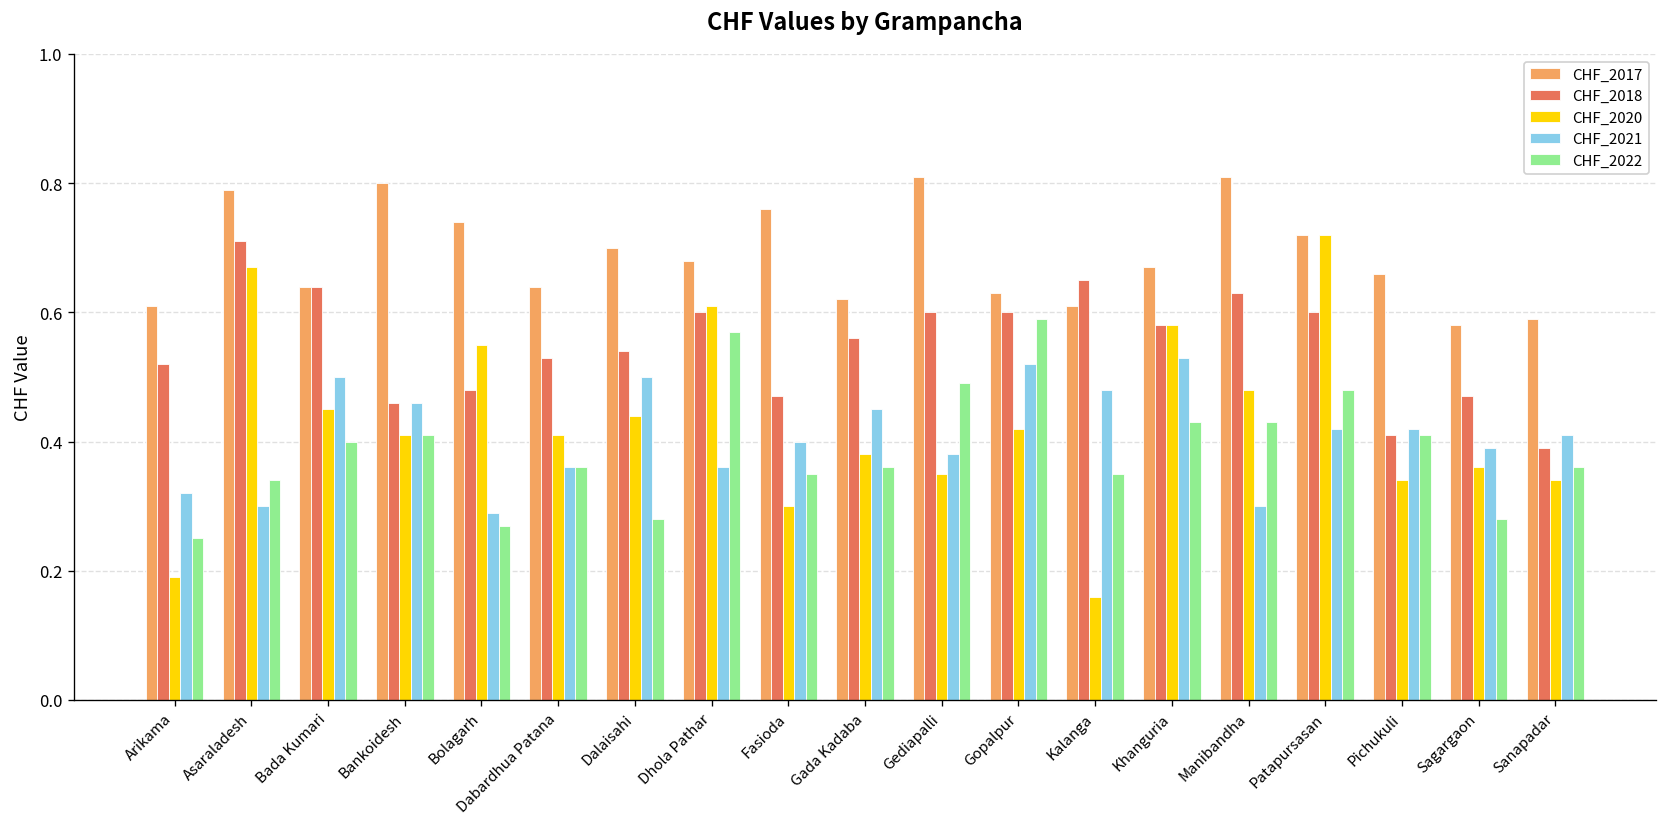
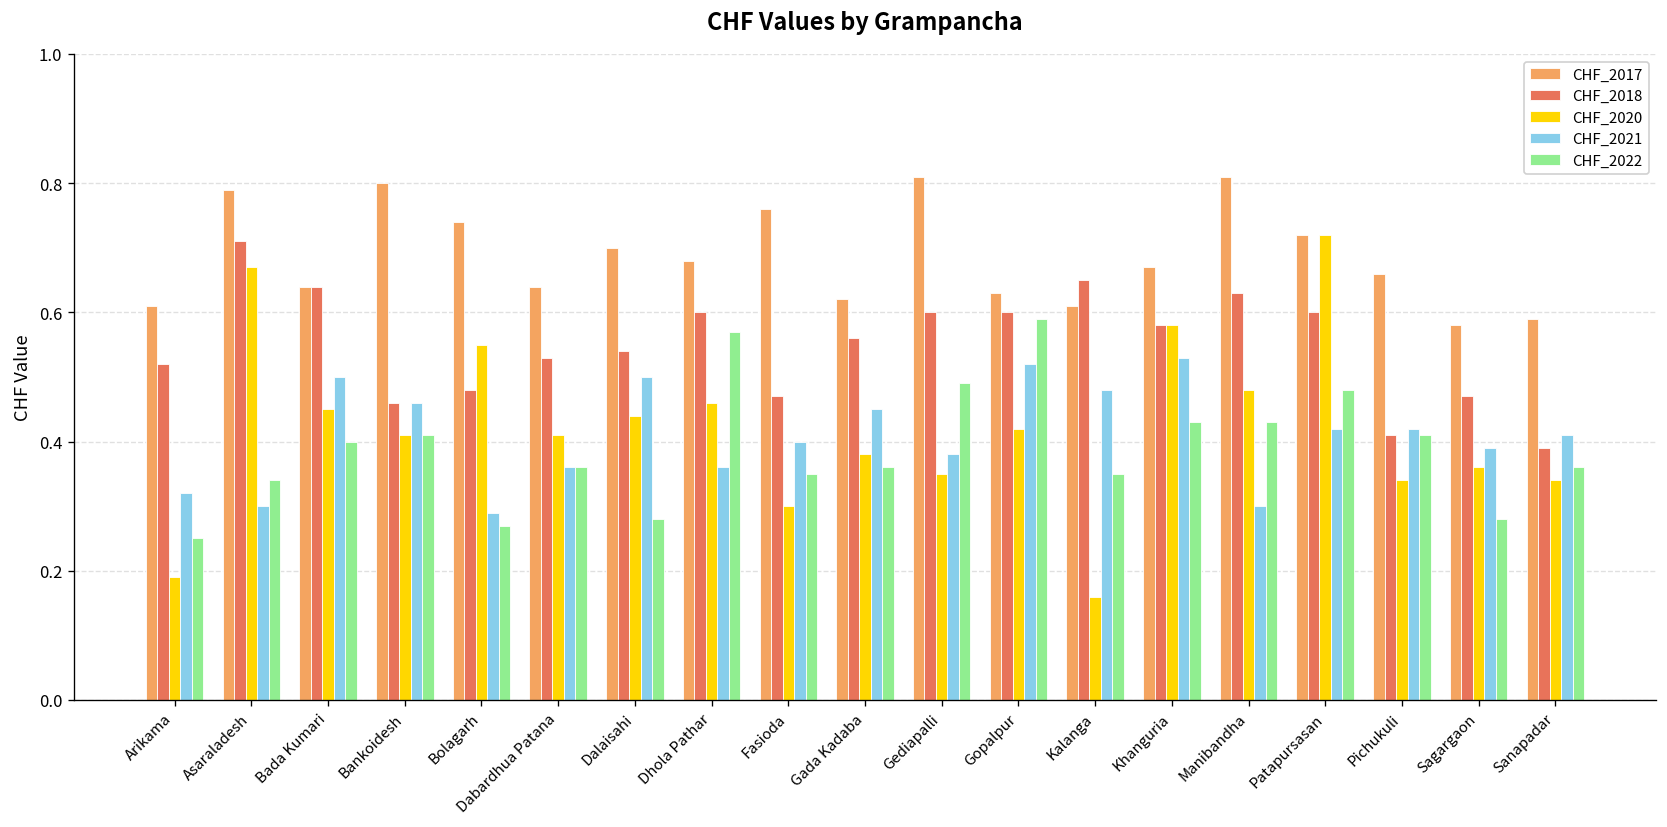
  {
    "CHF_2020": {
      "Arikama": 0.19,
      "Asaraladesh": 0.67,
      "Bada Kumari": 0.45,
      "Bankoidesh": 0.41,
      "Bolagarh": 0.55,
      "Dabardhua Patana": 0.41,
      "Dalaisahi": 0.44,
-     "Dhola Pathar": 0.61,
+     "Dhola Pathar": 0.46,
      "Fasioda": 0.30,
      "Gada Kadaba": 0.38,
      "Gediapalli": 0.35,
      "Gopalpur": 0.42,
      "Kalanga": 0.16,
      "Khanguria": 0.58,
      "Manibandha": 0.48,
      "Patapursasan": 0.72,
      "Pichukuli": 0.34,
      "Sagargaon": 0.36,
      "Sanapadar": 0.34
    },
    "CHF_2021": {
      "Arikama": 0.32,
      "Asaraladesh": 0.30,
      "Bada Kumari": 0.50,
      "Bankoidesh": 0.46,
      "Bolagarh": 0.29,
      "Dabardhua Patana": 0.36,
      "Dalaisahi": 0.50,
      "Dhola Pathar": 0.36,
      "Fasioda": 0.40,
      "Gada Kadaba": 0.45,
      "Gediapalli": 0.38,
      "Gopalpur": 0.52,
      "Kalanga": 0.48,
      "Khanguria": 0.53,
      "Manibandha": 0.30,
      "Patapursasan": 0.42,
      "Pichukuli": 0.42,
      "Sagargaon": 0.39,
      "Sanapadar": 0.41
    },
    "CHF_2022": {
      "Arikama": 0.25,
      "Asaraladesh": 0.34,
      "Bada Kumari": 0.40,
      "Bankoidesh": 0.41,
      "Bolagarh": 0.27,
      "Dabardhua Patana": 0.36,
      "Dalaisahi": 0.28,
      "Dhola Pathar": 0.57,
      "Fasioda": 0.35,
      "Gada Kadaba": 0.36,
      "Gediapalli": 0.49,
      "Gopalpur": 0.59,
      "Kalanga": 0.35,
      "Khanguria": 0.43,
      "Manibandha": 0.43,
      "Patapursasan": 0.48,
      "Pichukuli": 0.41,
      "Sagargaon": 0.28,
      "Sanapadar": 0.36
    }
  }
